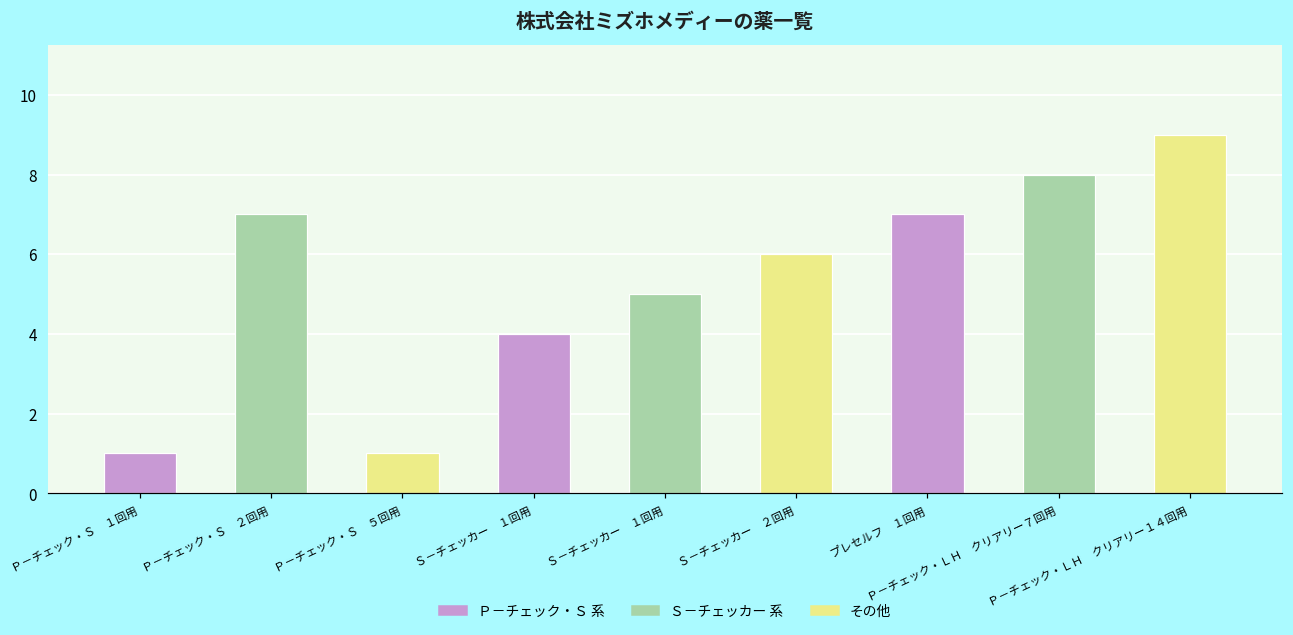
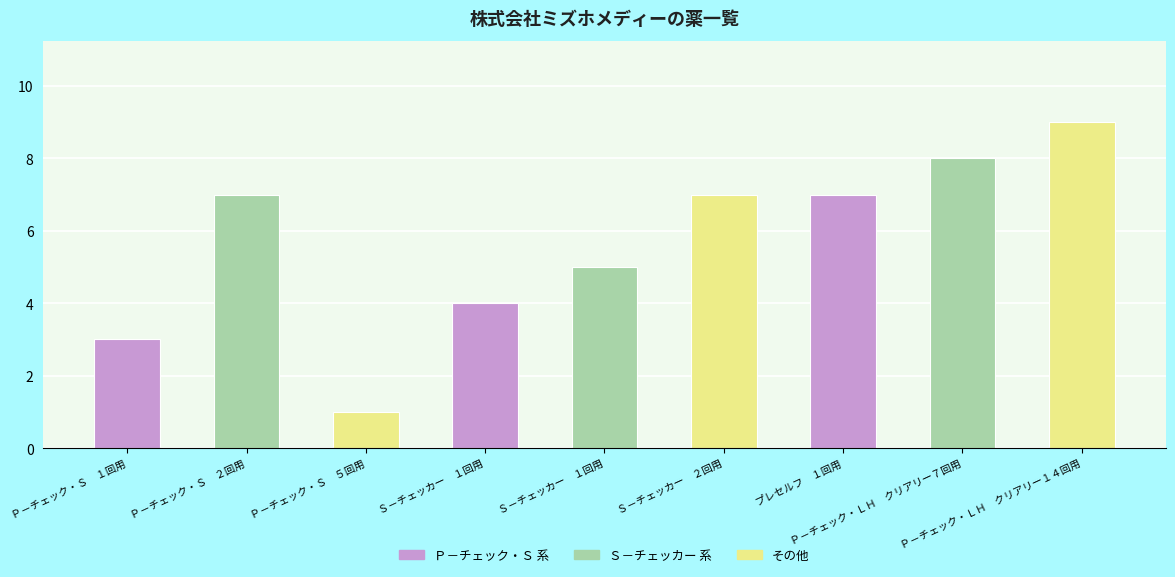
  {
-   "Ｐ－チェック・Ｓ １回用": 1,
+   "Ｐ－チェック・Ｓ １回用": 3,
    "Ｐ－チェック・Ｓ ２回用": 7,
    "Ｐ－チェック・Ｓ ５回用": 1,
-   "Ｓ－チェッカー ２回用": 6,
+   "Ｓ－チェッカー ２回用": 7,
    "プレセルフ １回用": 7,
    "Ｐ－チェック・ＬＨ クリアリー７回用": 8,
    "Ｐ－チェック・ＬＨ クリアリー１４回用": 9
  }
